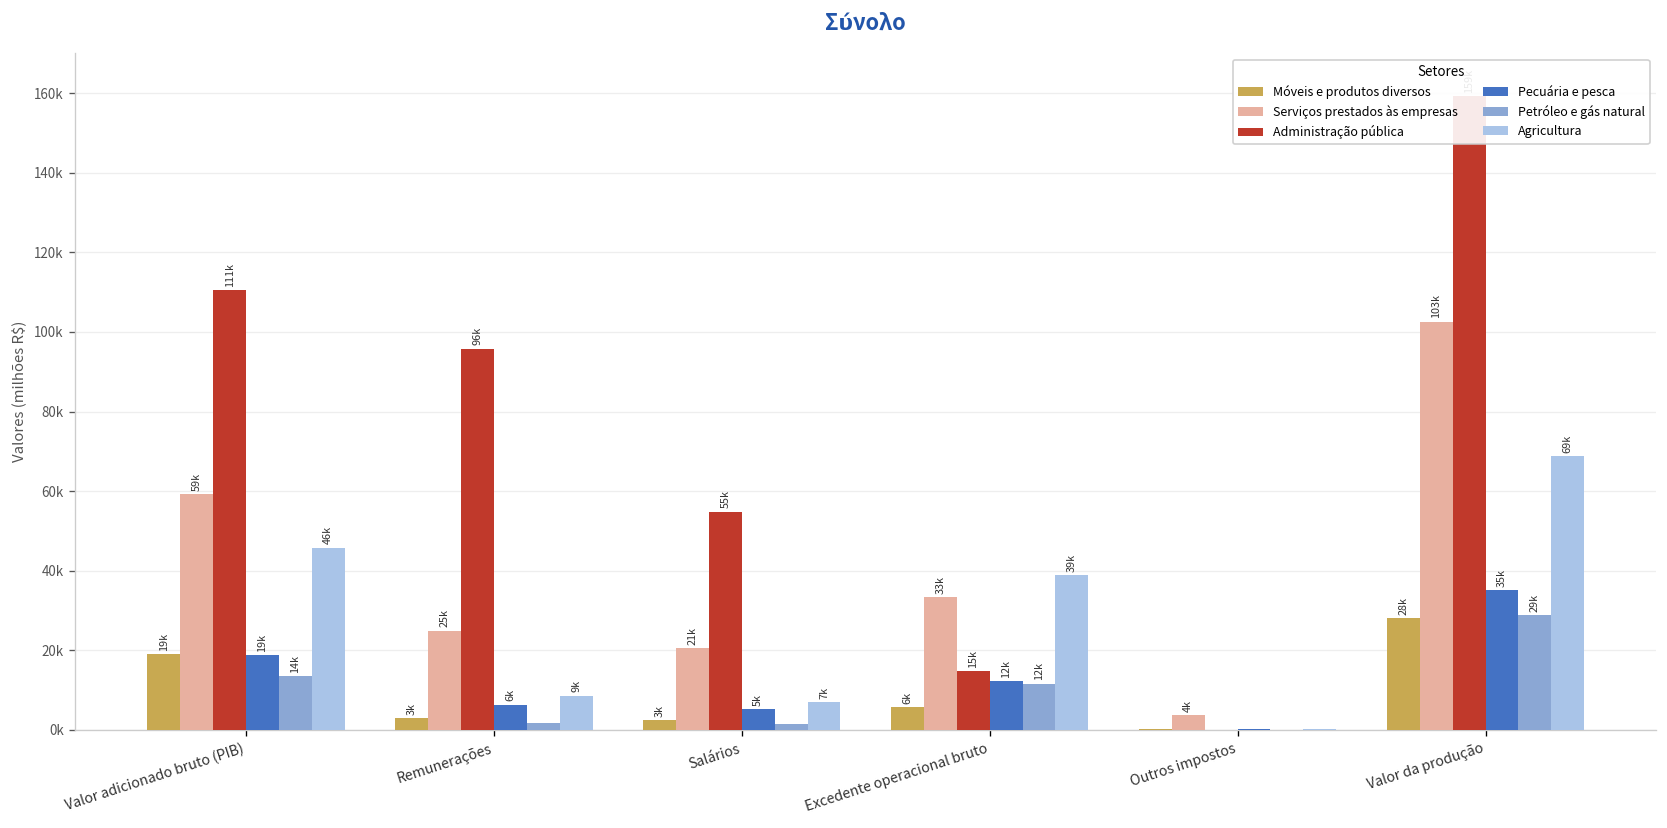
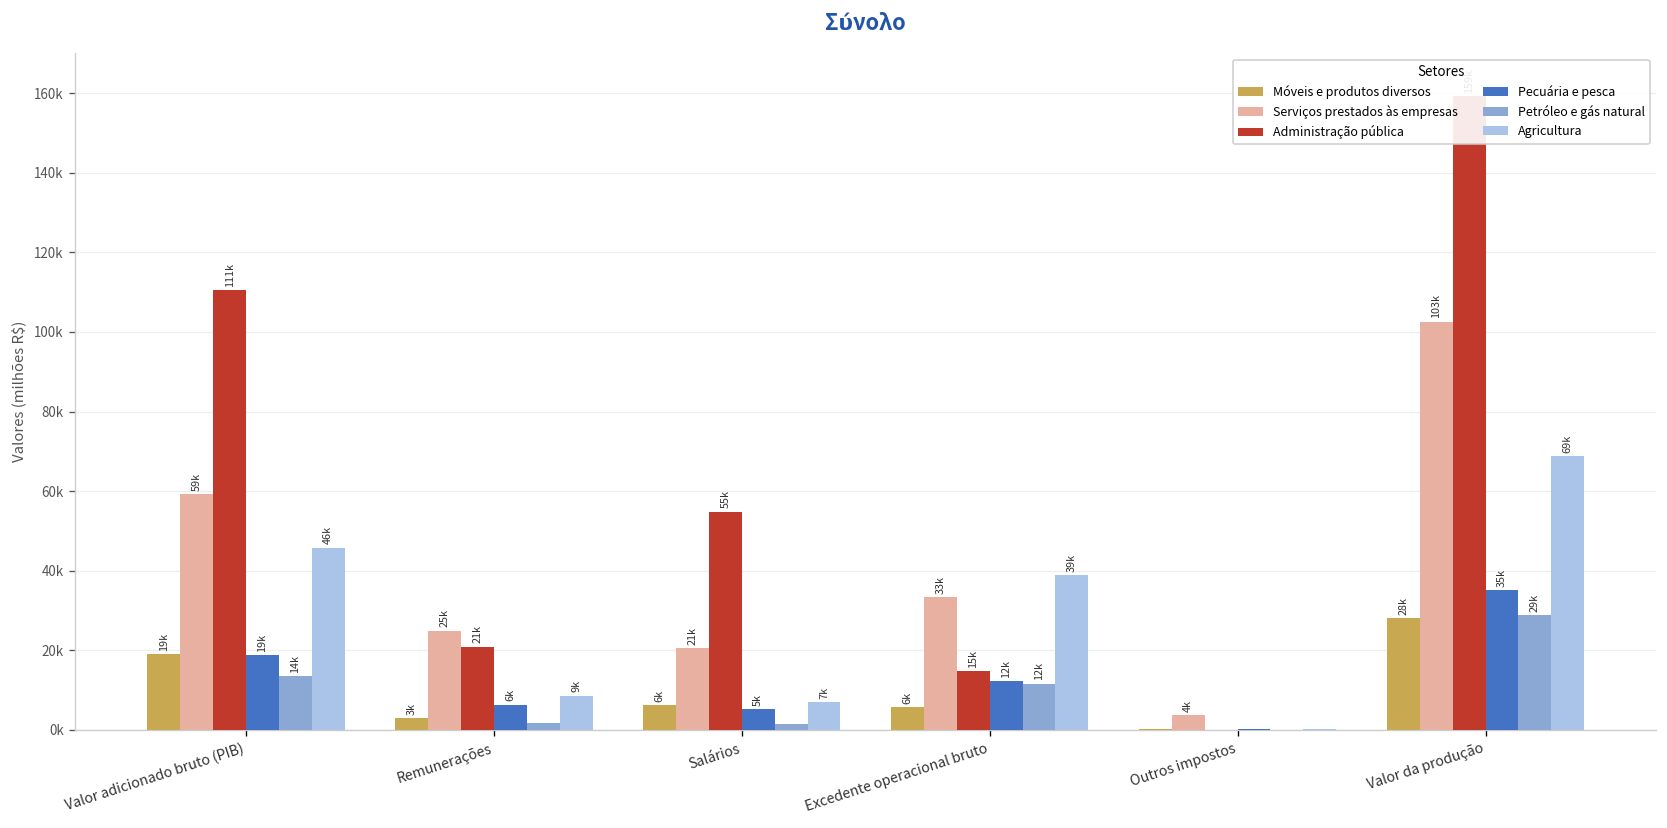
  {
    "Móveis e produtos diversos": {
      "Valor adicionado bruto (PIB)": "19k",
      "Remunerações": "3k",
-     "Salários": "3k",
+     "Salários": "6k",
      "Excedente operacional bruto": "6k",
      "Valor da produção": "28k"
    },
    "Serviços prestados às empresas": {
      "Valor adicionado bruto (PIB)": "59k",
      "Remunerações": "25k",
      "Salários": "21k",
      "Excedente operacional bruto": "33k",
      "Outros impostos": "4k",
      "Valor da produção": "103k"
    },
    "Administração pública": {
      "Valor adicionado bruto (PIB)": "111k",
-     "Remunerações": "96k",
+     "Remunerações": "21k",
      "Salários": "55k",
      "Excedente operacional bruto": "15k"
    },
    "Pecuária e pesca": {
      "Valor adicionado bruto (PIB)": "19k",
      "Remunerações": "6k",
      "Salários": "5k",
      "Excedente operacional bruto": "12k",
      "Valor da produção": "35k"
    }
  }
